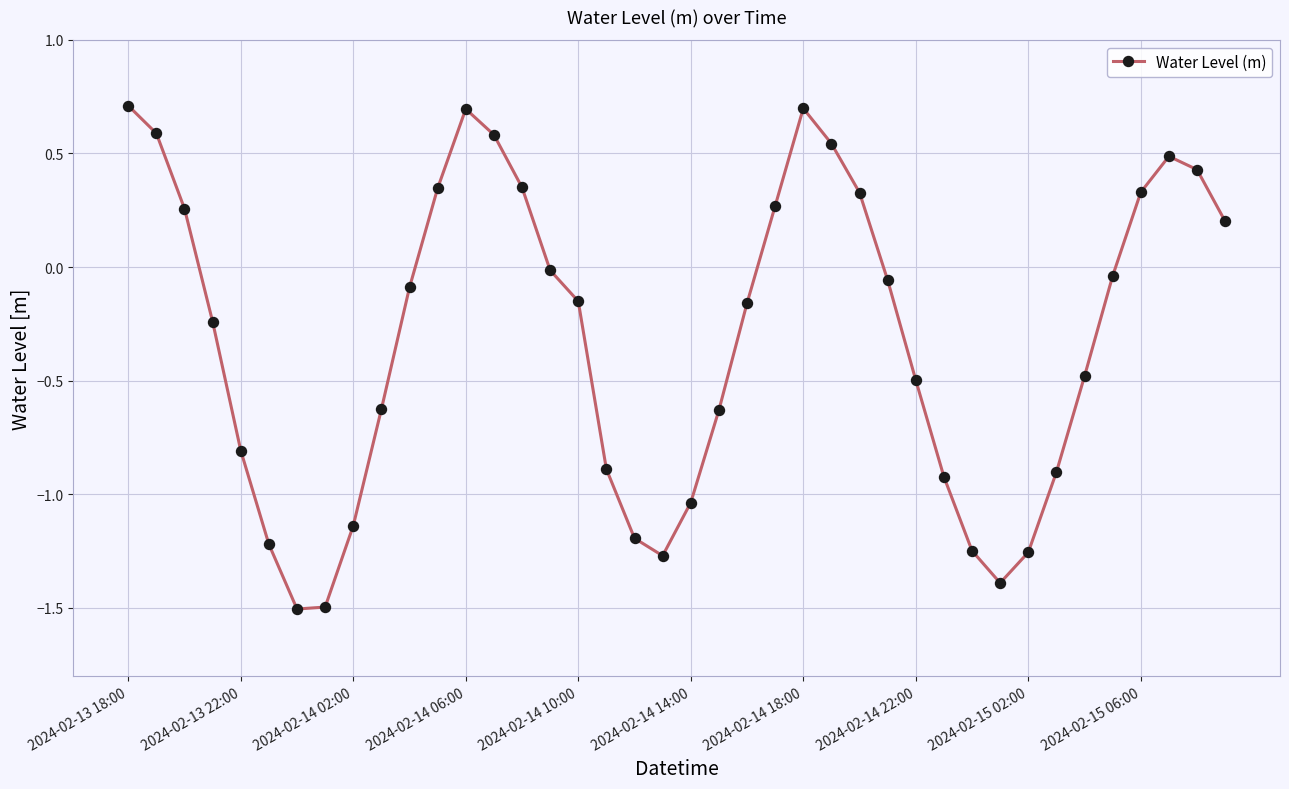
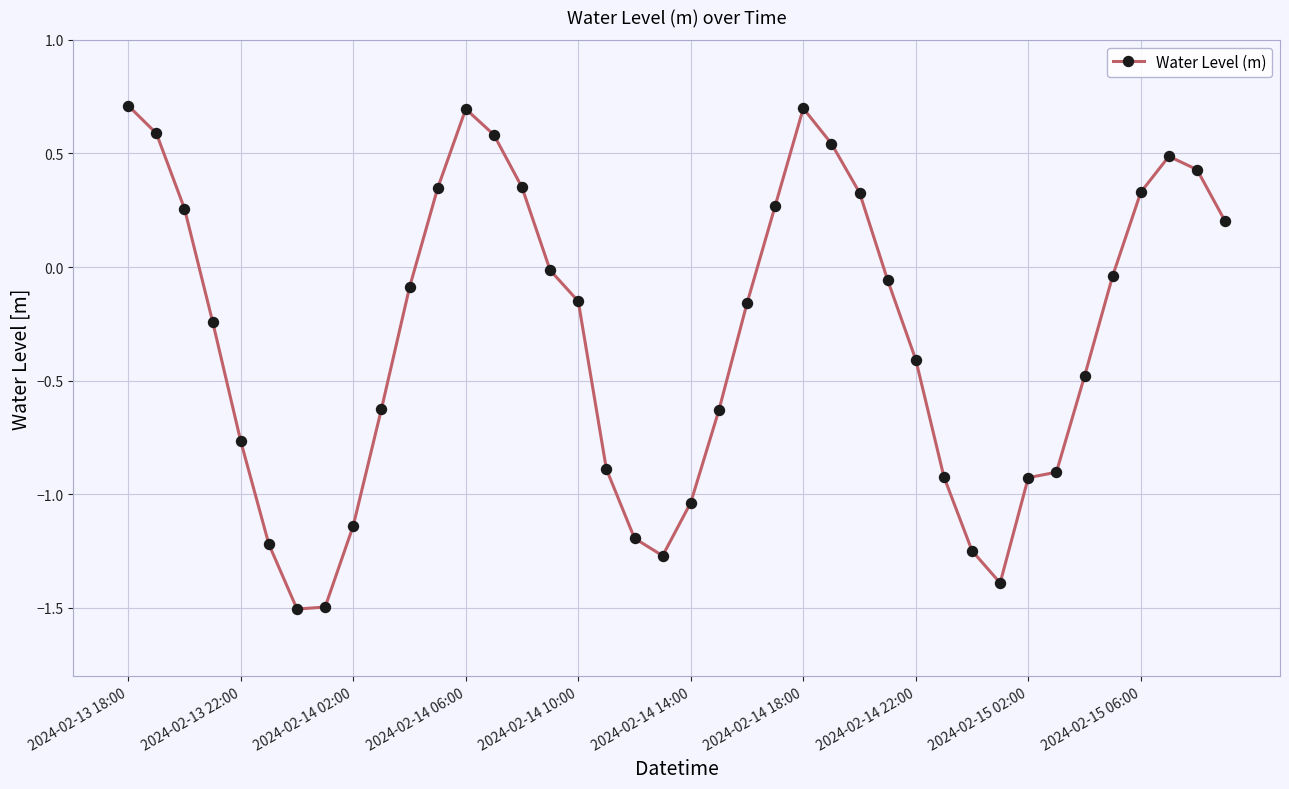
  {
    "2024-02-13 18:00": 0.71,
-   "2024-02-13 22:00": -0.81,
+   "2024-02-13 22:00": -0.77,
    "2024-02-14 02:00": -1.14,
    "2024-02-14 06:00": 0.70,
    "2024-02-14 10:00": -0.15,
    "2024-02-14 14:00": -1.04,
    "2024-02-14 18:00": 0.70,
-   "2024-02-14 22:00": -0.50,
-   "2024-02-15 02:00": -1.26,
+   "2024-02-14 22:00": -0.41,
+   "2024-02-15 02:00": -0.93,
    "2024-02-15 06:00": 0.33
  }
